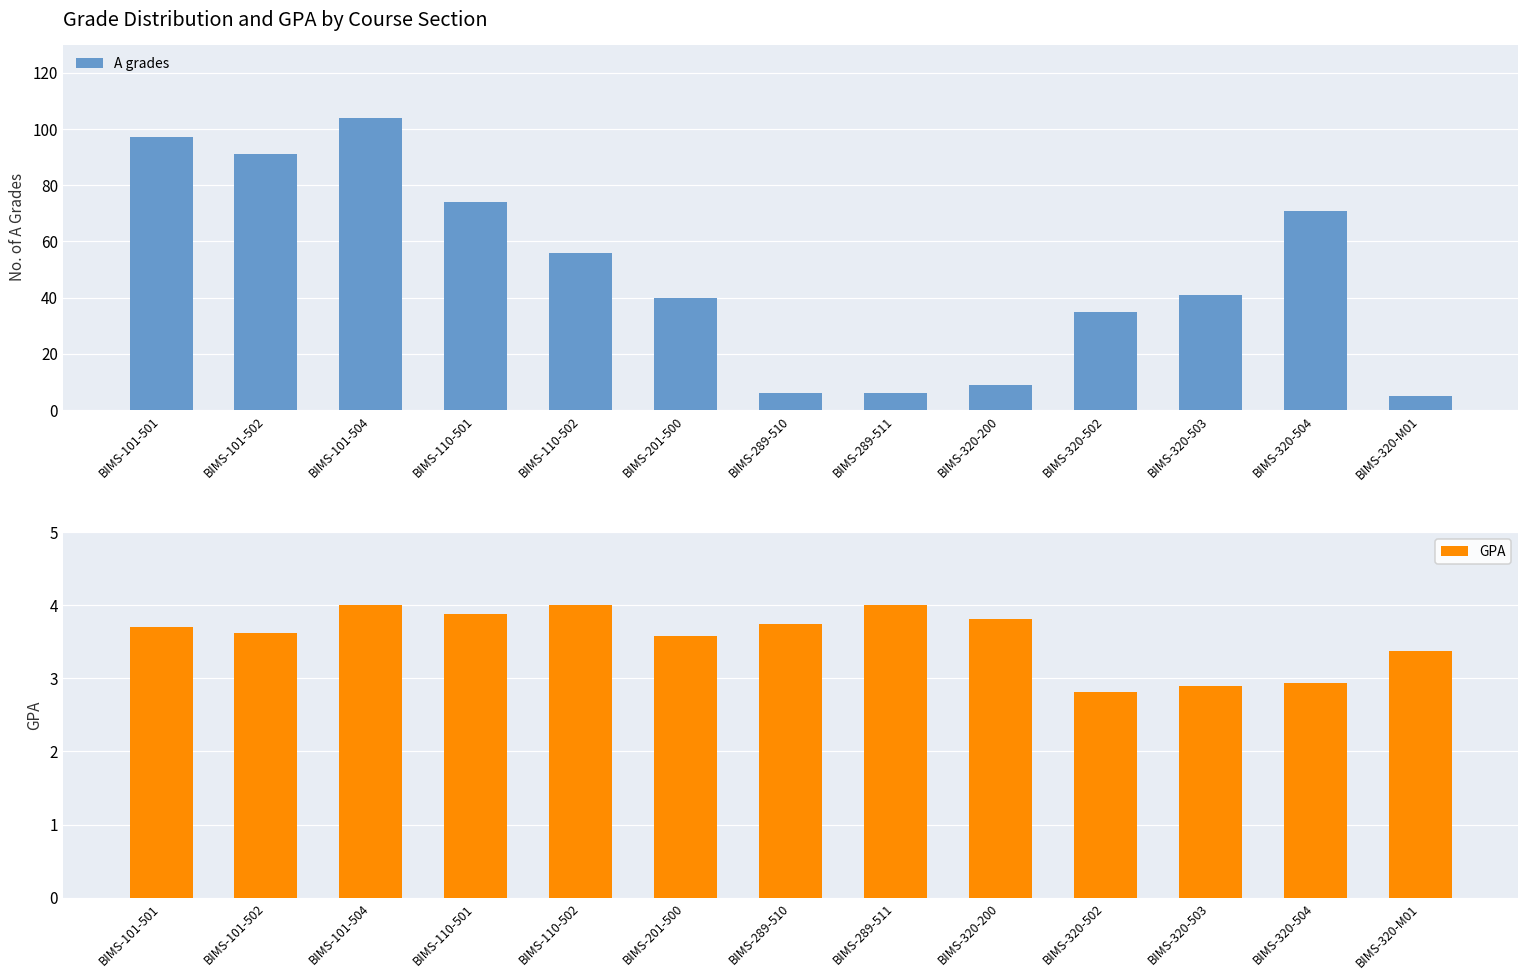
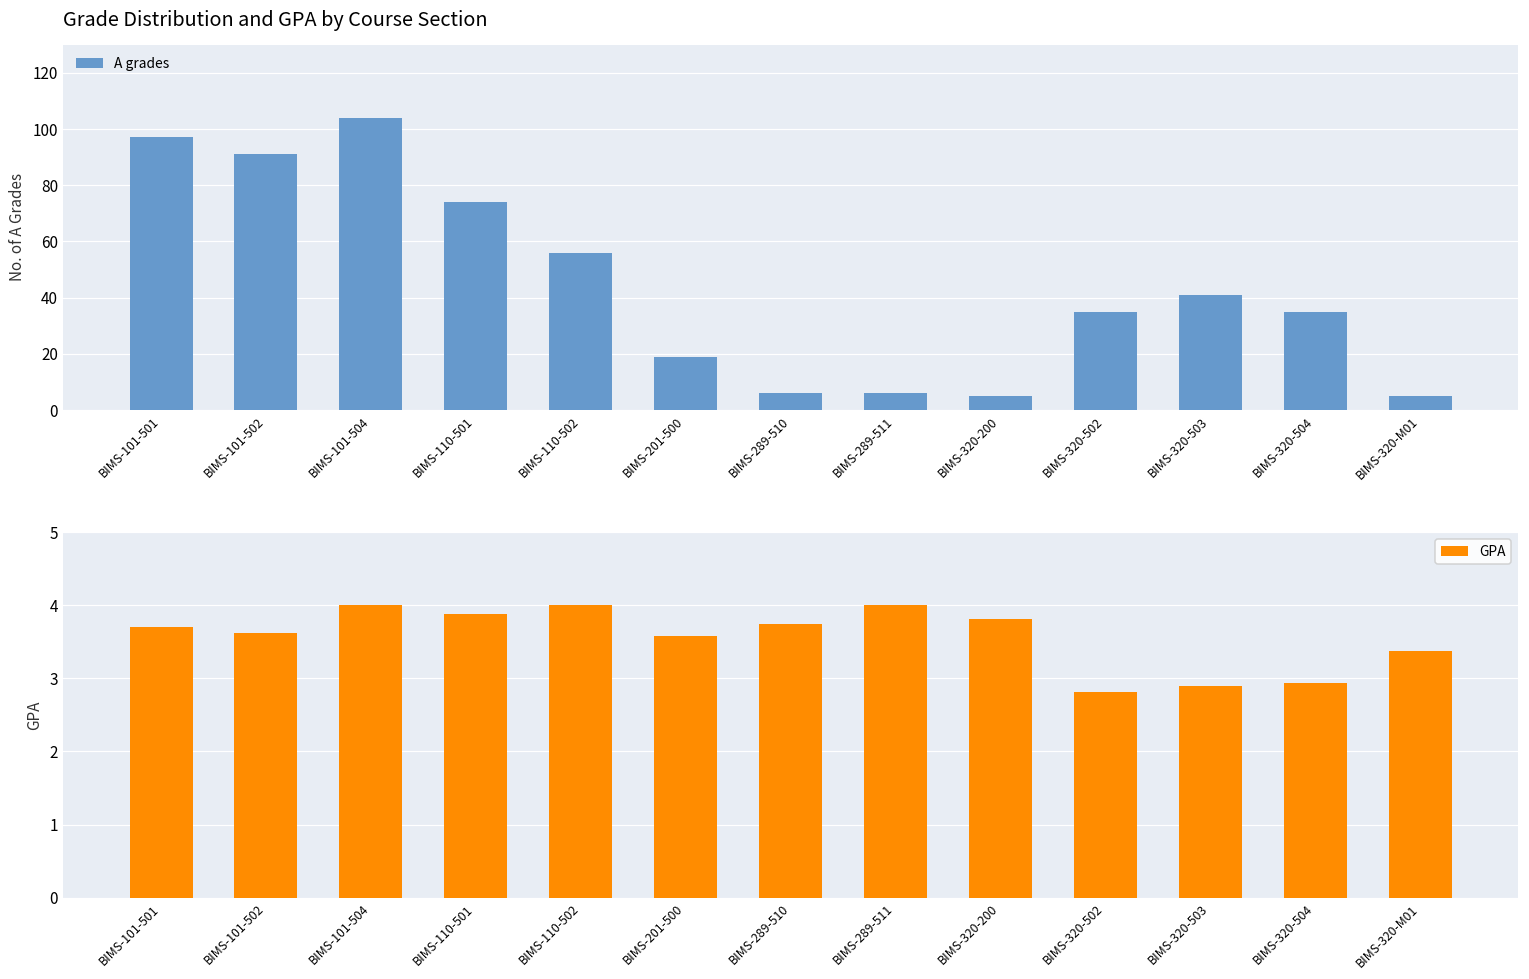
  {
    "Grade Distribution and GPA by Course Section": {
      "BIMS-101-501": 97,
      "BIMS-101-502": 91,
      "BIMS-101-504": 104,
      "BIMS-110-501": 74,
      "BIMS-110-502": 56,
-     "BIMS-201-500": 40,
+     "BIMS-201-500": 19,
      "BIMS-289-510": 6,
      "BIMS-289-511": 6,
-     "BIMS-320-200": 9,
+     "BIMS-320-200": 5,
      "BIMS-320-502": 35,
      "BIMS-320-503": 41,
-     "BIMS-320-504": 71,
+     "BIMS-320-504": 35,
      "BIMS-320-M01": 5
    }
  }
